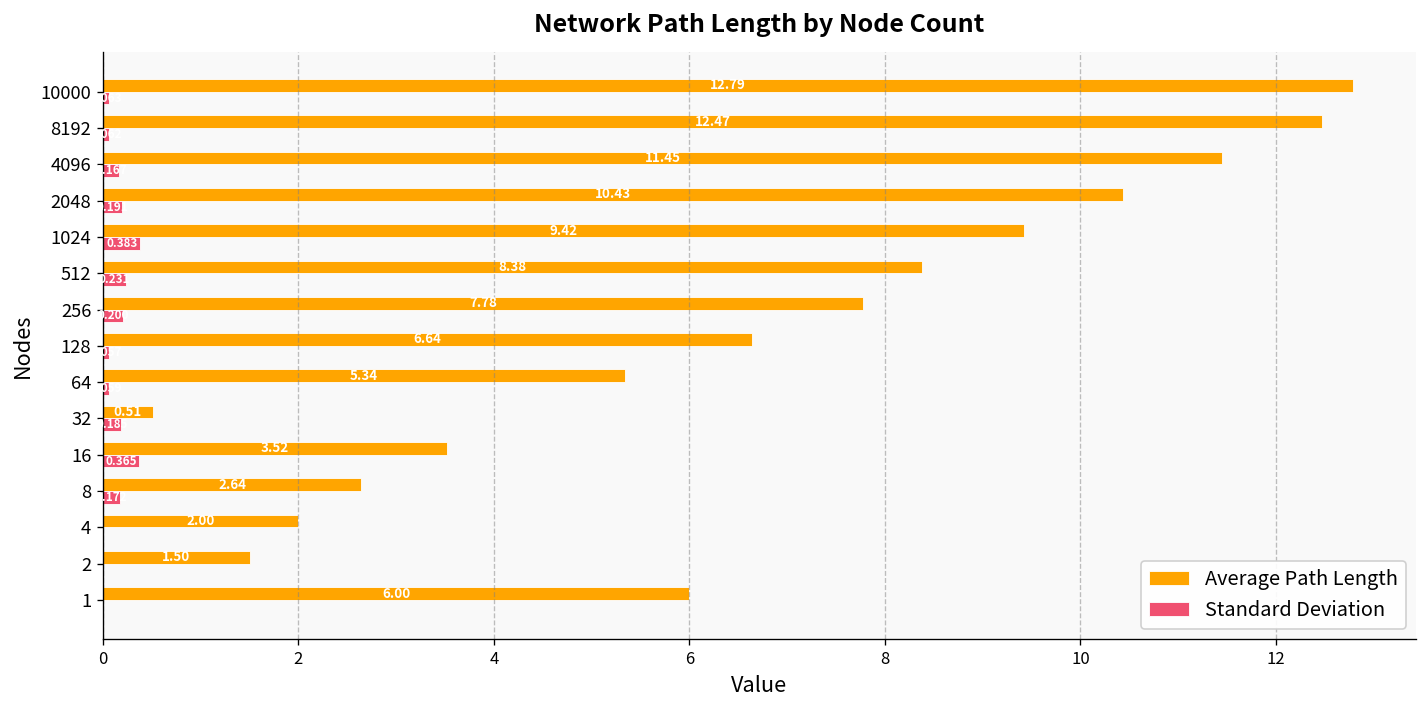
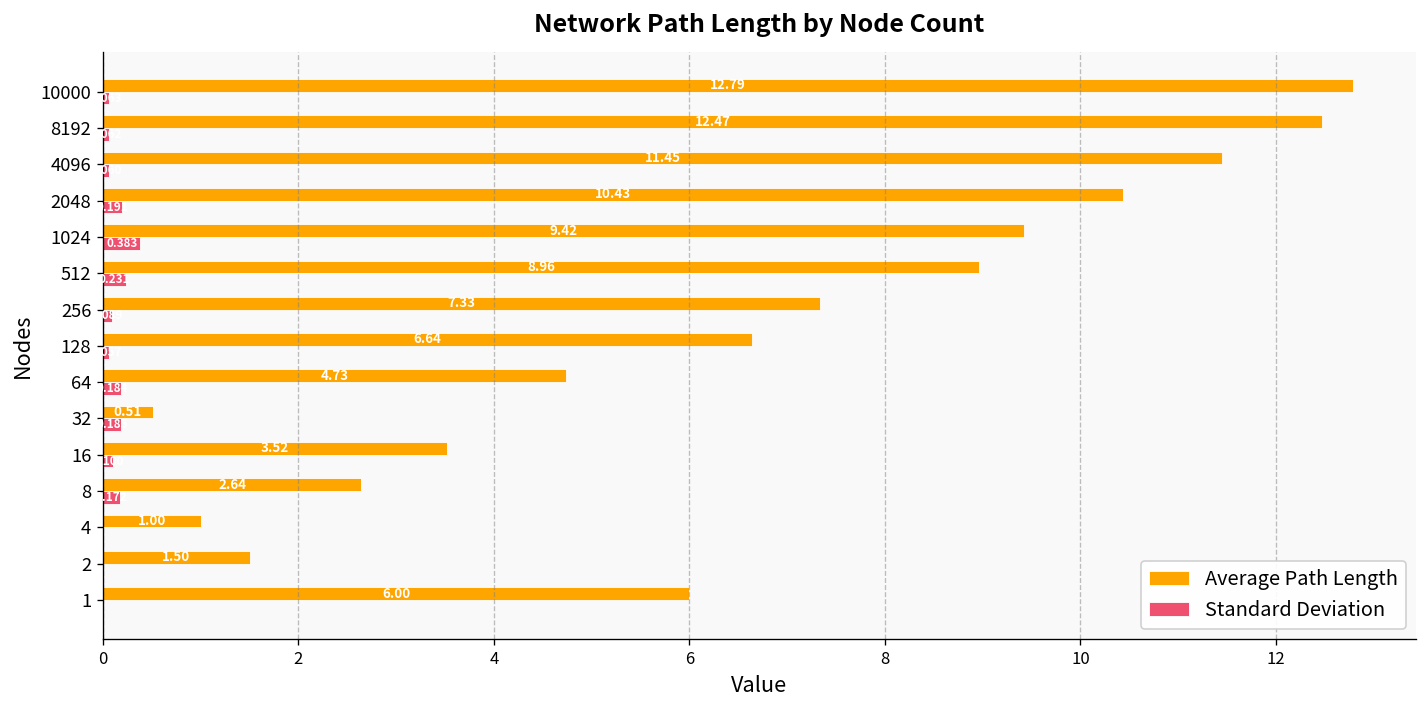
  {
    "Average Path Length": {
      "10000": 12.79,
      "8192": 12.47,
      "4096": 11.45,
      "2048": 10.43,
      "1024": 9.42,
-     "512": 8.38,
-     "256": 7.78,
+     "512": 8.96,
+     "256": 7.33,
      "128": 6.64,
-     "64": 5.34,
+     "64": 4.73,
      "32": 0.51,
      "16": 3.52,
      "8": 2.64,
-     "4": 2.00,
+     "4": 1.00,
      "2": 1.50,
      "1": 6.00
    },
    "Standard Deviation": {
      "10000": 0.1,
      "8192": 0.1,
-     "4096": 0.2,
+     "4096": 0.1,
      "2048": 0.2,
-     "256": 0.2,
+     "256": 0.1,
      "128": 0.1,
-     "64": 0.1,
+     "64": 0.2,
      "32": 0.2,
-     "16": 0.4,
+     "16": 0.1,
      "8": 0.2,
      "4": 0.0,
      "2": 0.0,
      "1": 0.0
    }
  }
